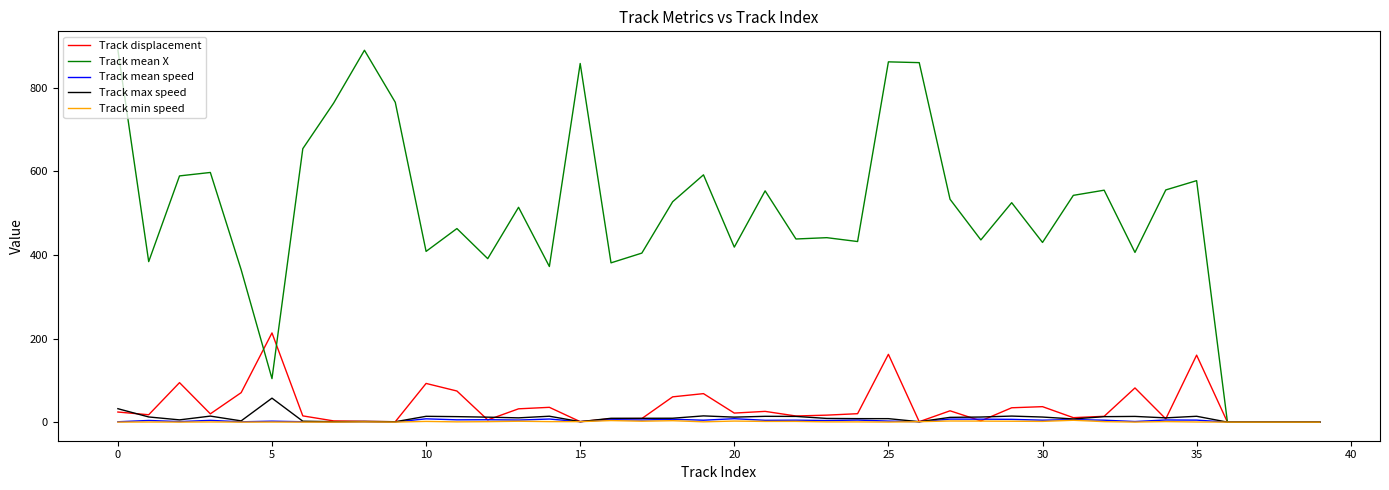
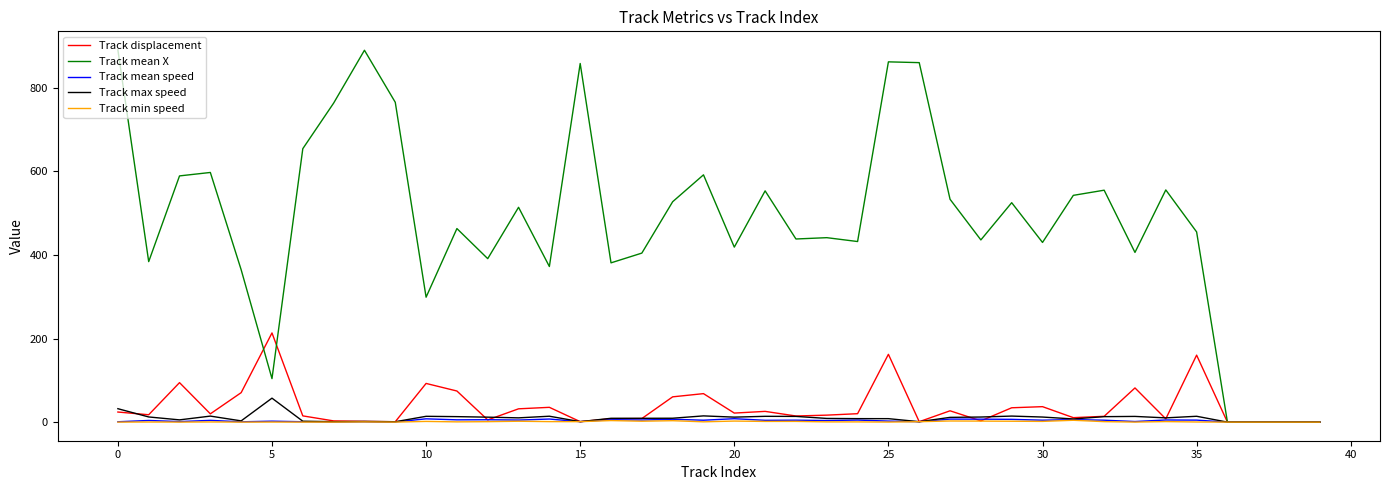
  {
    "Track displacement": {
      "0": 20,
      "5": 210,
      "10": 90,
      "20": 20,
      "25": 160,
      "30": 40,
      "35": 160
    },
    "Track mean X": {
      "5": 100,
-     "10": 410,
+     "10": 300,
      "15": 860,
      "20": 420,
      "25": 860,
      "30": 430,
-     "35": 580
+     "35": 450
    },
    "Track max speed": {
      "0": 30,
      "5": 60,
      "30": 10,
      "35": 10
    },
    "Track min speed": {
      "10": 0
    }
  }
